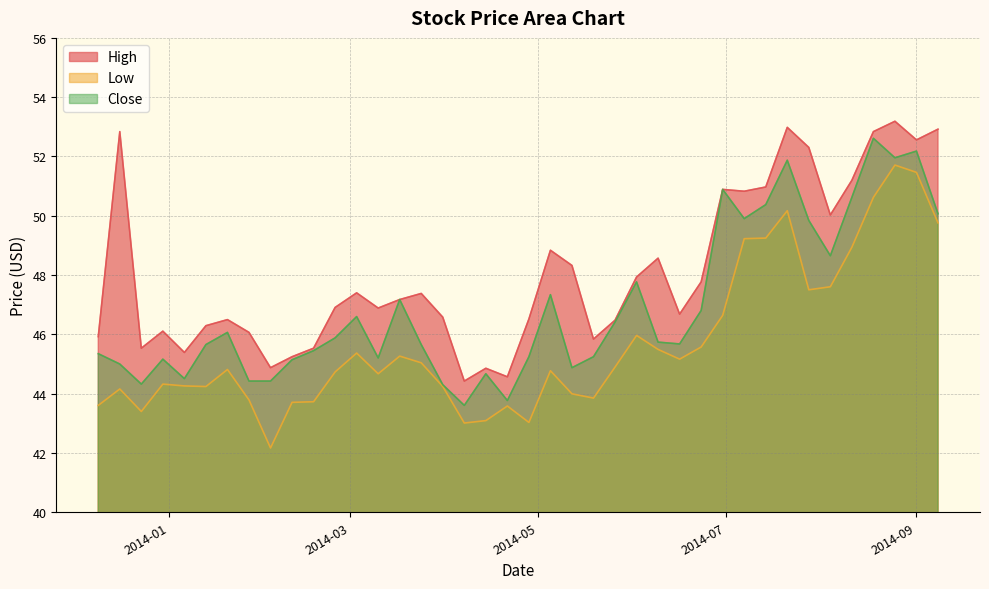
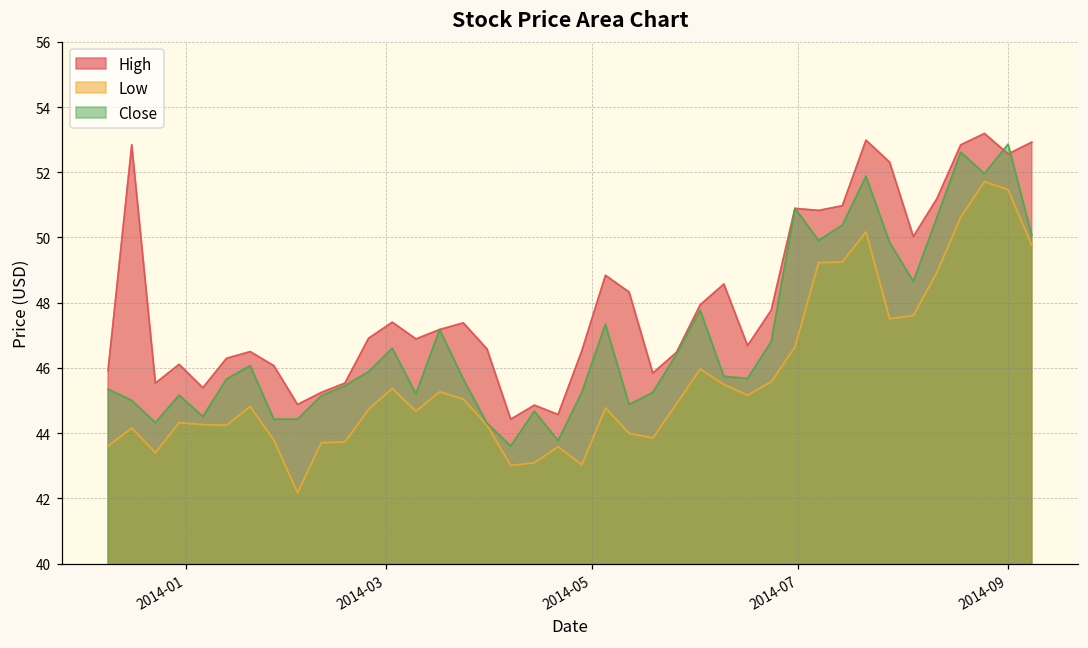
  {
    "High": {
      "2014-09": 52.6
    },
    "Low": {
      "2014-09": 51.5
    },
    "Close": {
-     "2014-09": 52.2
+     "2014-09": 52.9
    }
  }
